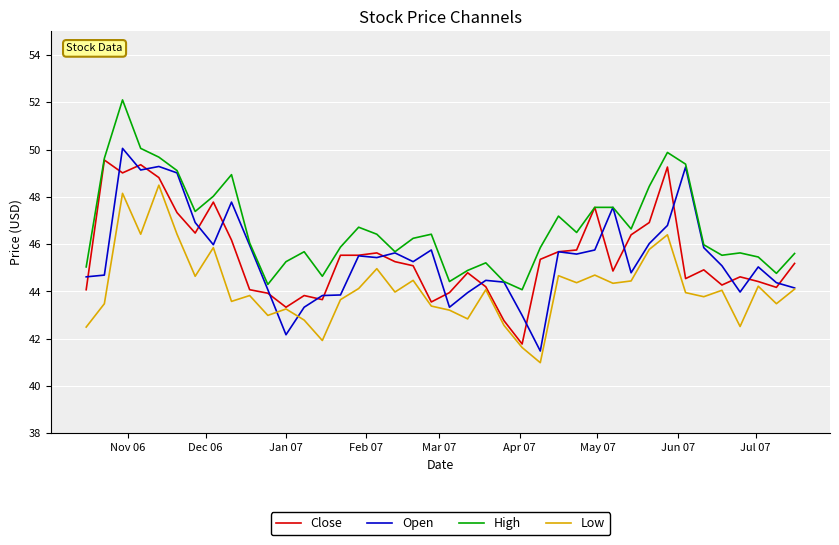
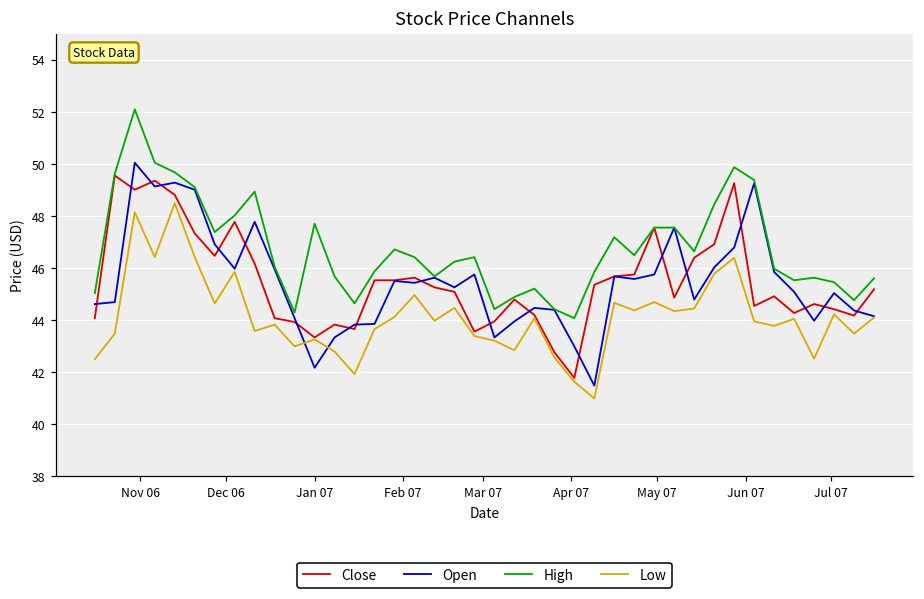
  {
    "Open": {
      "Jan 07": 42.2
    },
    "High": {
-     "Jan 07": 45.3
+     "Jan 07": 47.7
    }
  }
